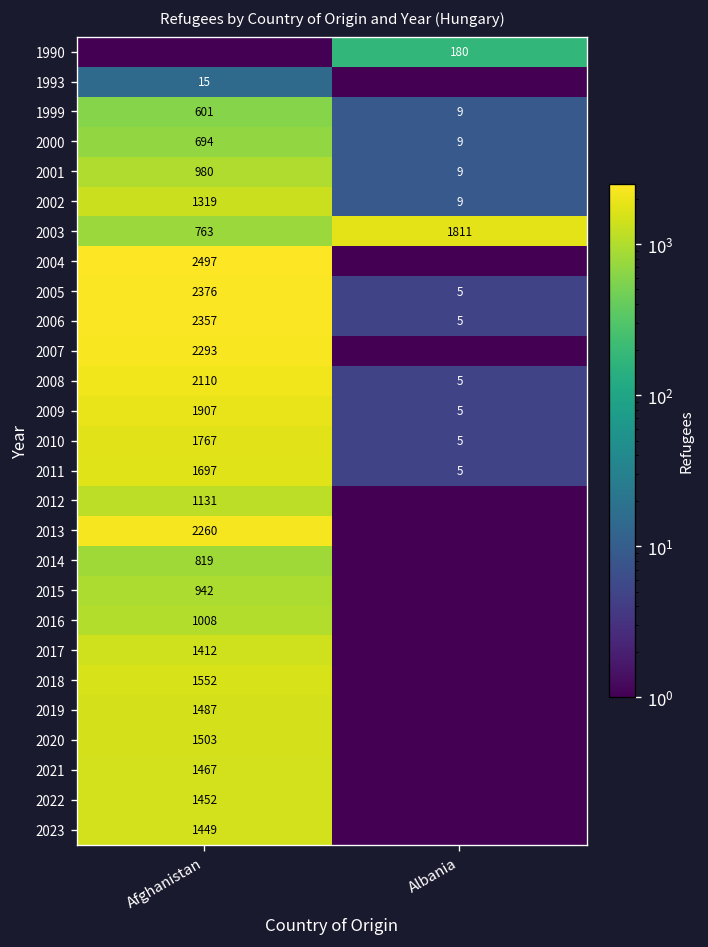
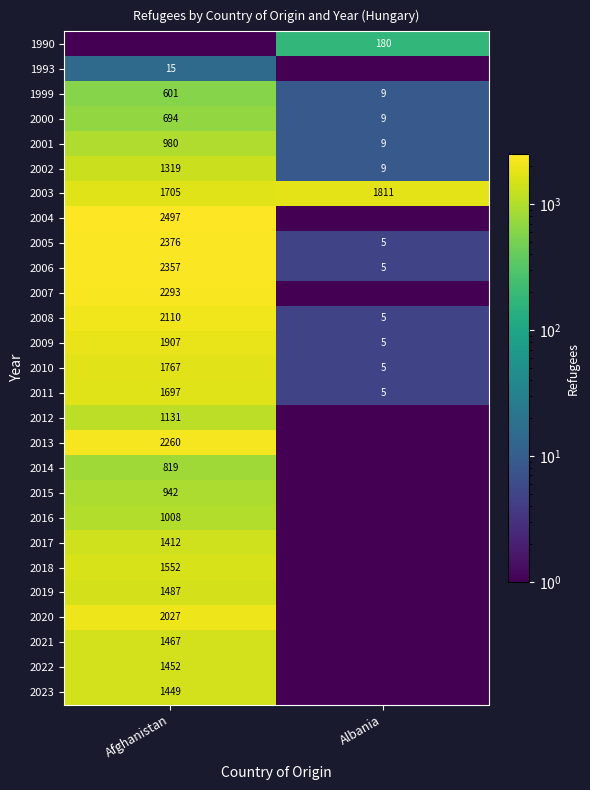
  {
    "1990": {
      "Albania": 180
    },
    "1993": {
      "Afghanistan": 15
    },
    "1999": {
      "Afghanistan": 601,
      "Albania": 9
    },
    "2000": {
      "Afghanistan": 694,
      "Albania": 9
    },
    "2001": {
      "Afghanistan": 980,
      "Albania": 9
    },
    "2002": {
      "Afghanistan": 1319,
      "Albania": 9
    },
    "2003": {
-     "Afghanistan": 763,
+     "Afghanistan": 1705,
      "Albania": 1811
    },
    "2004": {
      "Afghanistan": 2497
    },
    "2005": {
      "Afghanistan": 2376,
      "Albania": 5
    },
    "2006": {
      "Afghanistan": 2357,
      "Albania": 5
    },
    "2007": {
      "Afghanistan": 2293
    },
    "2008": {
      "Afghanistan": 2110,
      "Albania": 5
    },
    "2009": {
      "Afghanistan": 1907,
      "Albania": 5
    },
    "2010": {
      "Afghanistan": 1767,
      "Albania": 5
    },
    "2011": {
      "Afghanistan": 1697,
      "Albania": 5
    },
    "2012": {
      "Afghanistan": 1131
    },
    "2013": {
      "Afghanistan": 2260
    },
    "2014": {
      "Afghanistan": 819
    },
    "2015": {
      "Afghanistan": 942
    },
    "2016": {
      "Afghanistan": 1008
    },
    "2017": {
      "Afghanistan": 1412
    },
    "2018": {
      "Afghanistan": 1552
    },
    "2019": {
      "Afghanistan": 1487
    },
    "2020": {
-     "Afghanistan": 1503
+     "Afghanistan": 2027
    },
    "2021": {
      "Afghanistan": 1467
    },
    "2022": {
      "Afghanistan": 1452
    },
    "2023": {
      "Afghanistan": 1449
    }
  }
